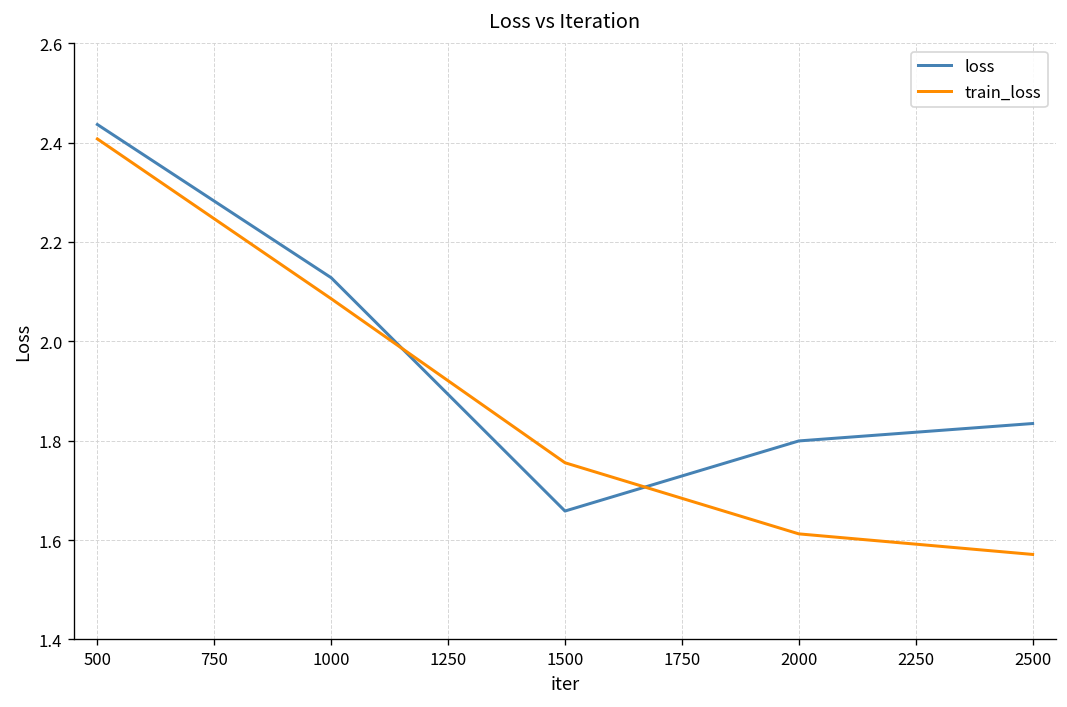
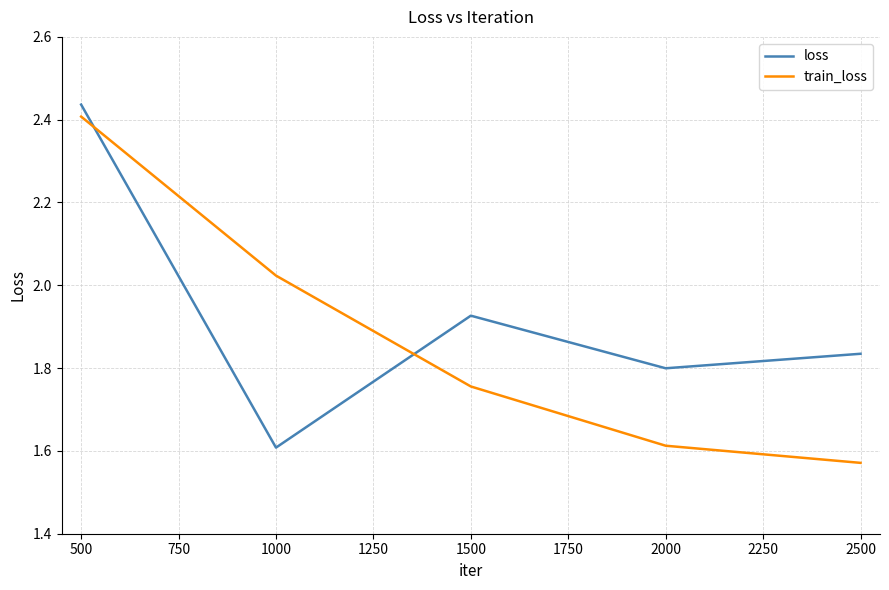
  {
    "loss": {
      "500": 2.44,
-     "1000": 2.13,
-     "1500": 1.66,
+     "1000": 1.61,
+     "1500": 1.93,
      "2000": 1.80,
      "2500": 1.83
    },
    "train_loss": {
      "500": 2.41,
-     "1000": 2.09,
+     "1000": 2.02,
      "1500": 1.76,
      "2000": 1.61,
      "2500": 1.57
    }
  }
